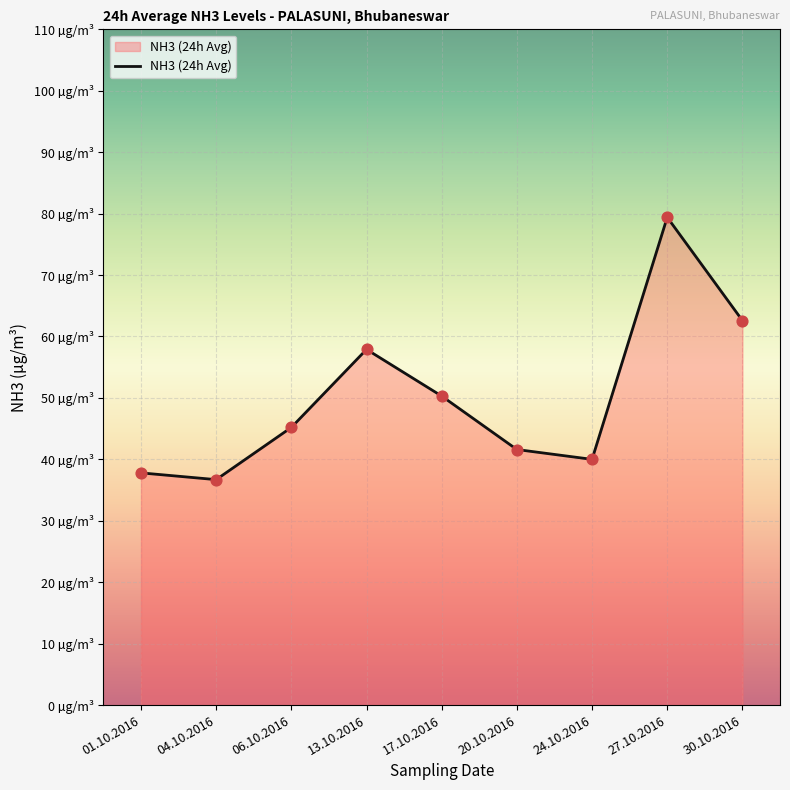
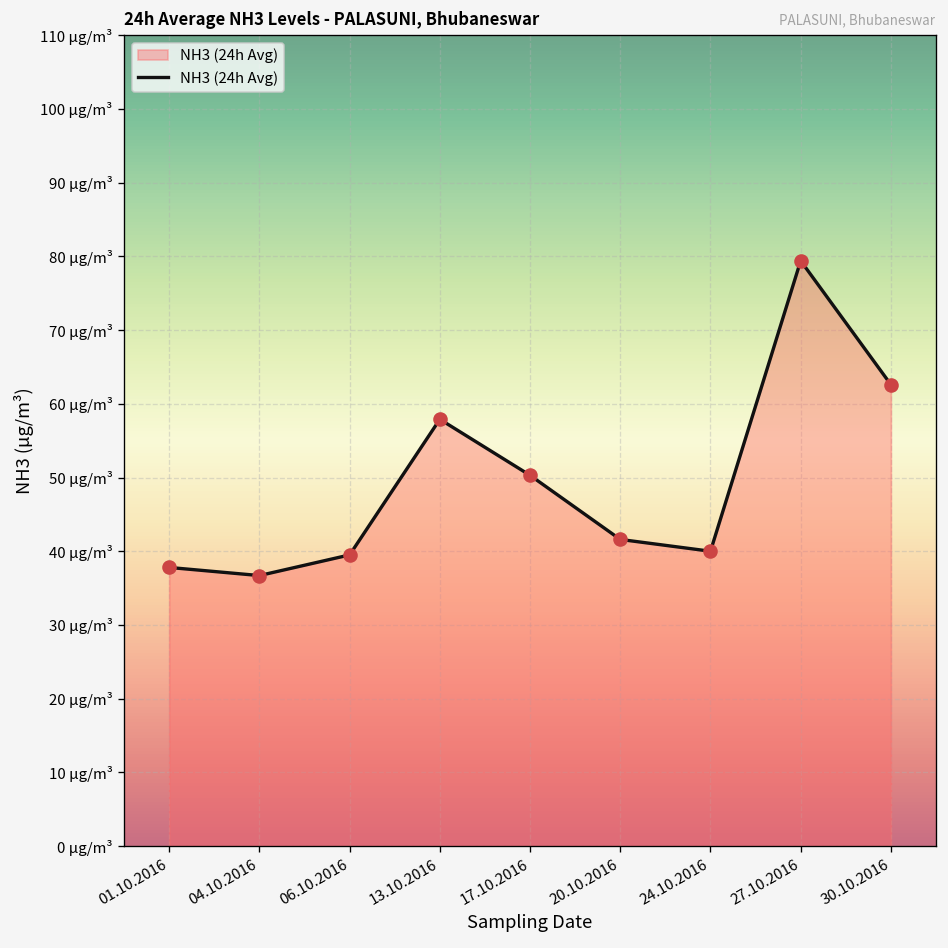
  {
    "01.10.2016": "38 µg/m³",
    "04.10.2016": "37 µg/m³",
-   "06.10.2016": "45 µg/m³",
+   "06.10.2016": "40 µg/m³",
    "13.10.2016": "58 µg/m³",
    "17.10.2016": "50 µg/m³",
    "20.10.2016": "42 µg/m³",
    "24.10.2016": "40 µg/m³",
    "27.10.2016": "79 µg/m³",
    "30.10.2016": "63 µg/m³"
  }
